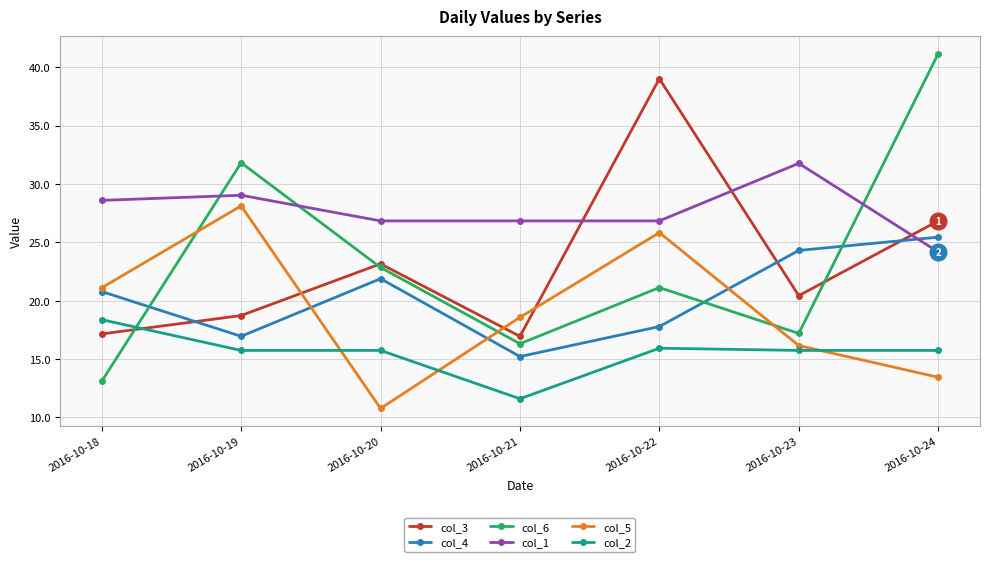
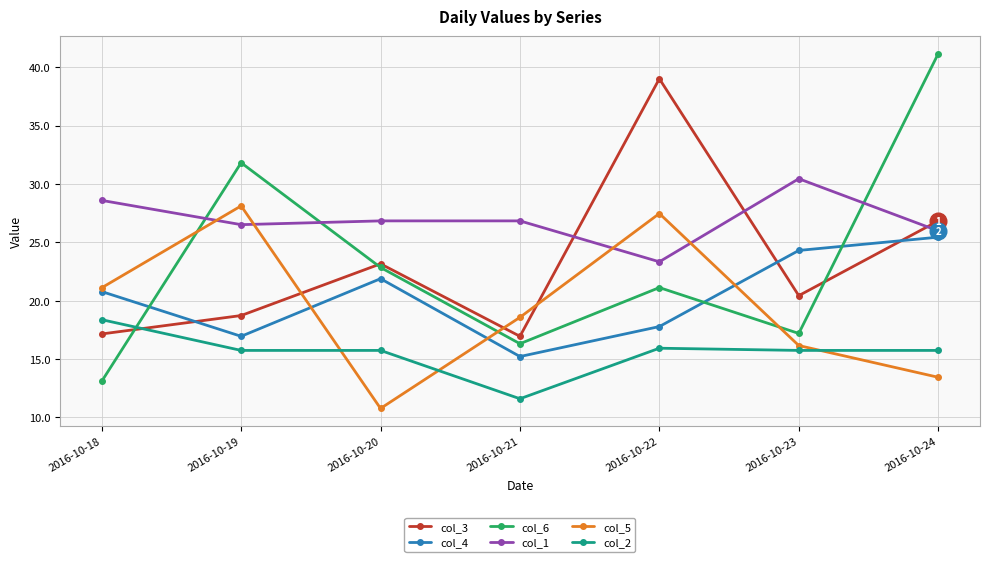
  {
    "col_1": {
      "2016-10-18": 28.6,
-     "2016-10-19": 29.0,
+     "2016-10-19": 26.5,
      "2016-10-20": 26.8,
      "2016-10-21": 26.8,
-     "2016-10-22": 26.8,
-     "2016-10-23": 31.8,
-     "2016-10-24": 24.2
+     "2016-10-22": 23.3,
+     "2016-10-23": 30.5,
+     "2016-10-24": 26.0
    },
    "col_5": {
      "2016-10-18": 21.1,
      "2016-10-19": 28.1,
      "2016-10-20": 10.8,
      "2016-10-21": 18.6,
-     "2016-10-22": 25.8,
+     "2016-10-22": 27.5,
      "2016-10-23": 16.2,
      "2016-10-24": 13.4
    }
  }
